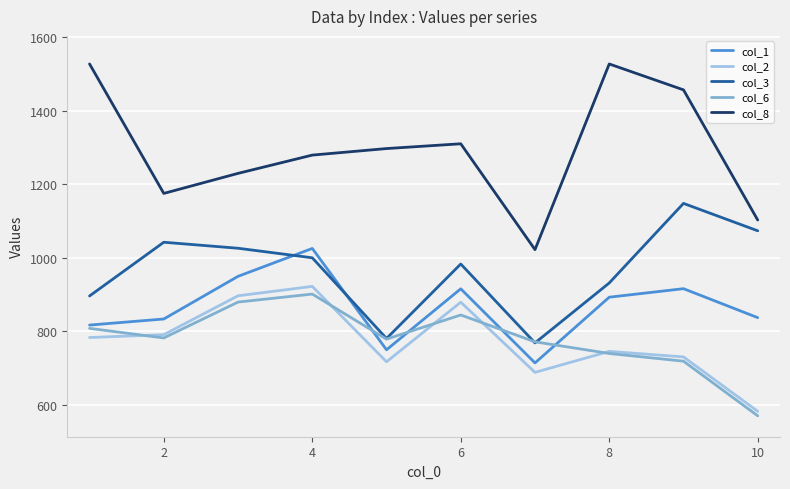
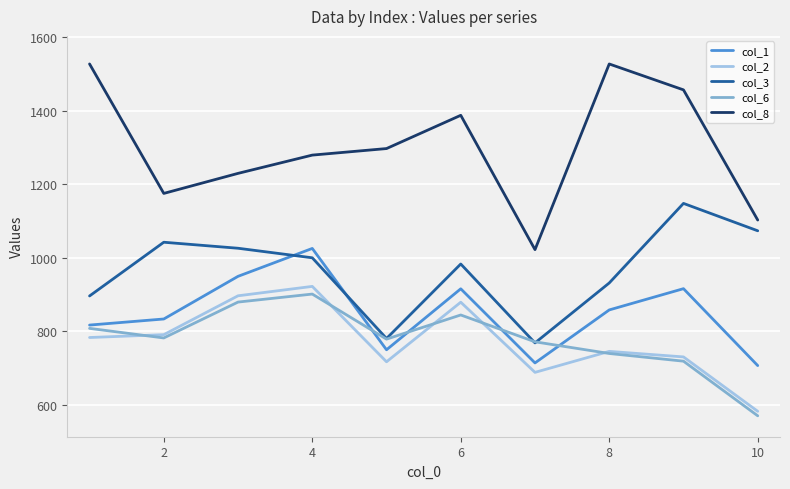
  {
    "col_1": {
      "2": 830,
      "4": 1030,
      "6": 920,
-     "8": 890,
-     "10": 840
+     "8": 860,
+     "10": 710
    },
    "col_3": {
      "2": 1040,
      "4": 1000,
      "6": 980,
      "8": 930,
      "10": 1070
    },
    "col_8": {
      "2": 1180,
      "4": 1280,
-     "6": 1310,
+     "6": 1390,
      "8": 1530,
      "10": 1100
    }
  }
